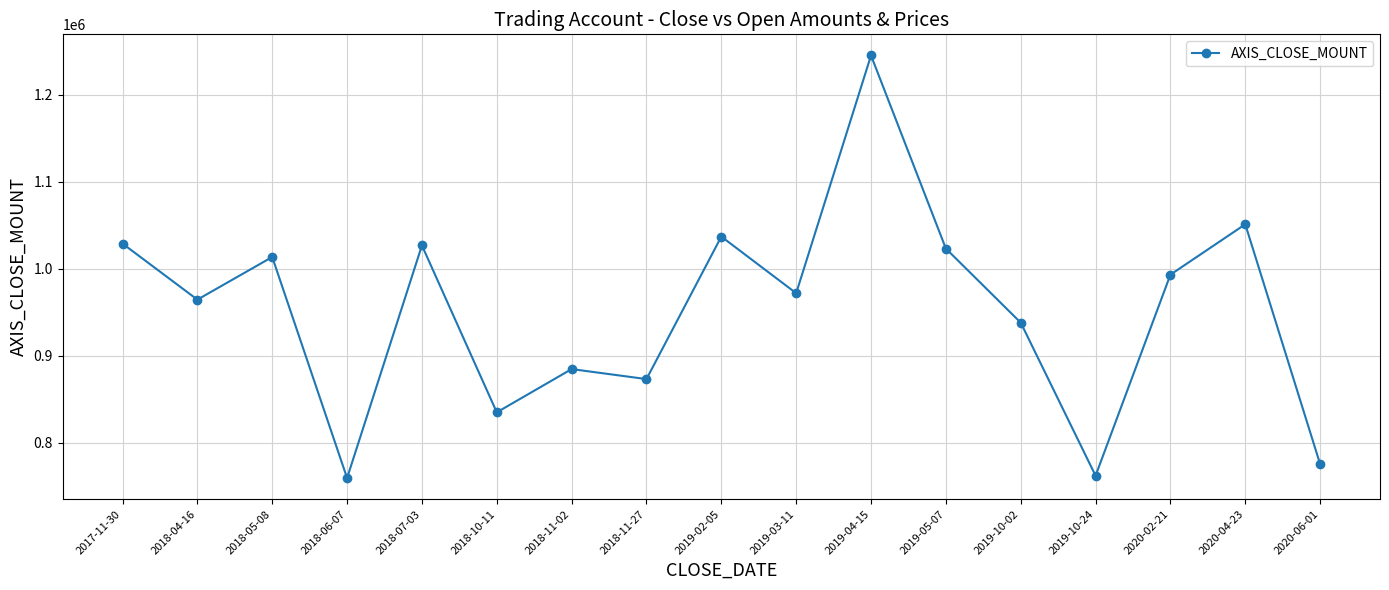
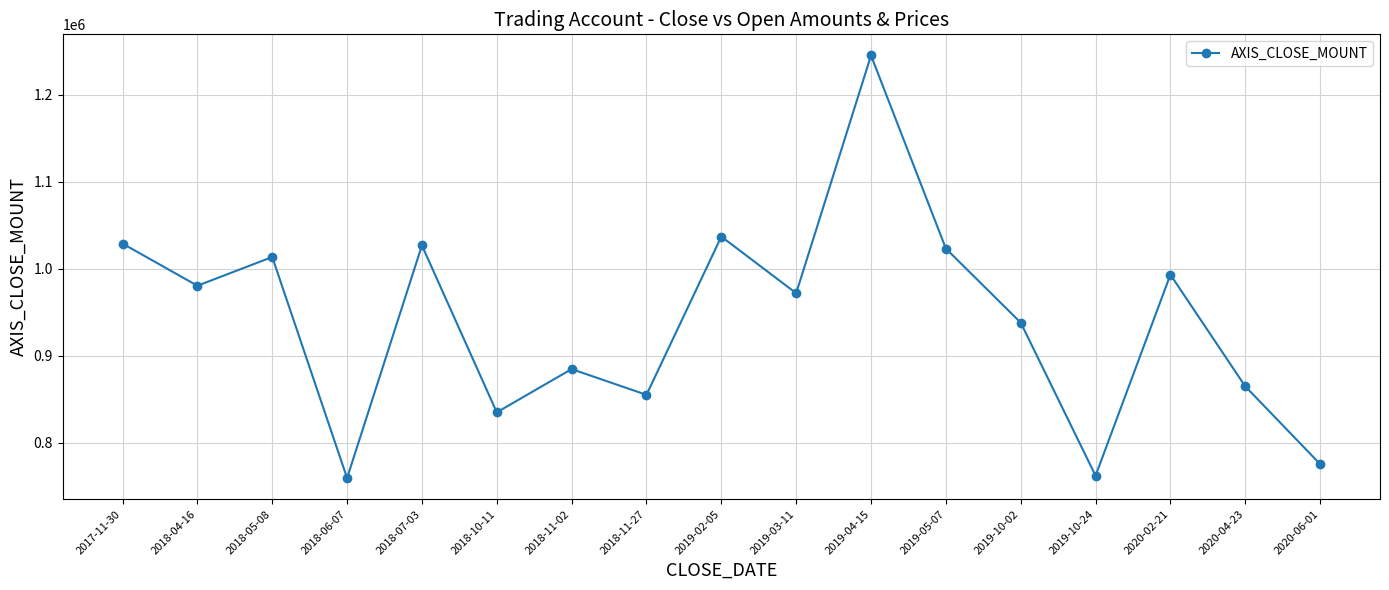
  {
    "2017-11-30": 1030000,
-   "2018-04-16": 960000,
+   "2018-04-16": 980000,
    "2018-05-08": 1010000,
    "2018-06-07": 760000,
    "2018-07-03": 1030000,
    "2018-10-11": 840000,
    "2018-11-02": 880000,
-   "2018-11-27": 870000,
+   "2018-11-27": 860000,
    "2019-02-05": 1040000,
    "2019-03-11": 970000,
    "2019-04-15": 1250000,
    "2019-05-07": 1020000,
    "2019-10-02": 940000,
    "2019-10-24": 760000,
    "2020-02-21": 990000,
-   "2020-04-23": 1050000,
+   "2020-04-23": 860000,
    "2020-06-01": 780000
  }
